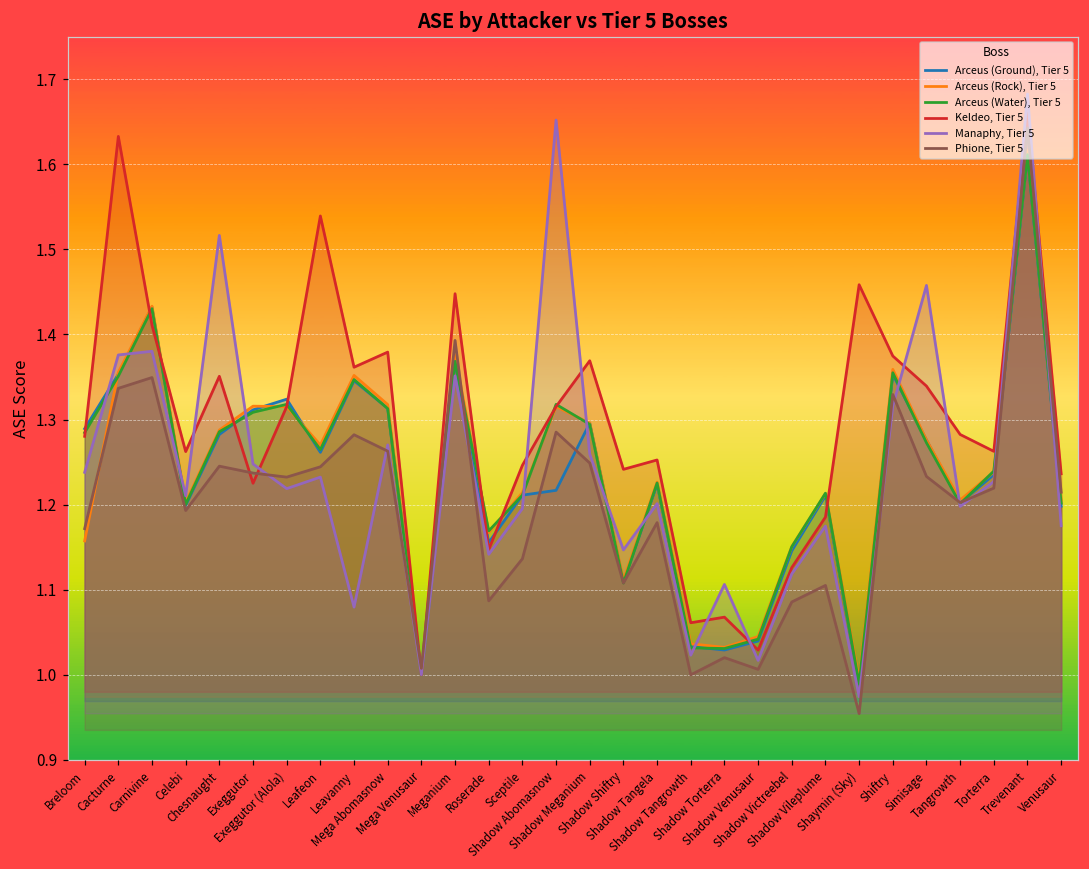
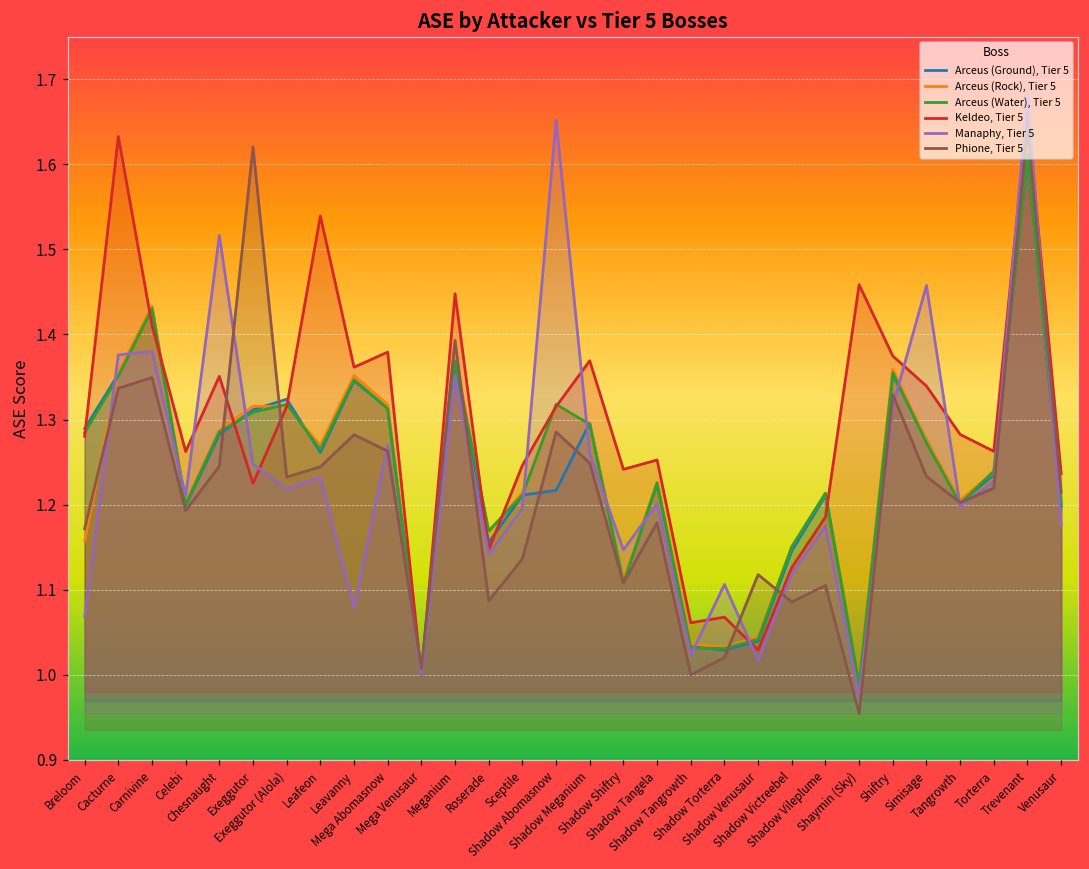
  {
    "Arceus (Ground), Tier 5": {
      "Breloom": 1.29,
      "Exeggutor (Alola)": 1.32,
      "Roserade": 1.16,
      "Shadow Abomasnow": 1.22,
      "Shadow Victreebel": 1.15,
      "Venusaur": 1.20
    },
    "Arceus (Rock), Tier 5": {
      "Breloom": 1.16,
      "Exeggutor": 1.32,
      "Leafeon": 1.27,
      "Leavanny": 1.35,
      "Mega Abomasnow": 1.32,
      "Meganium": 1.38,
      "Shaymin (Sky)": 0.99,
      "Shiftry": 1.36,
      "Venusaur": 1.21
    },
    "Arceus (Water), Tier 5": {
      "Breloom": 1.28,
      "Venusaur": 1.20
    },
    "Keldeo, Tier 5": {
      "Breloom": 1.28,
      "Cacturne": 1.63,
      "Carnivine": 1.41,
      "Celebi": 1.26,
      "Chesnaught": 1.35,
      "Exeggutor": 1.23,
      "Leafeon": 1.54,
      "Leavanny": 1.36,
      "Mega Abomasnow": 1.38,
      "Meganium": 1.45,
      "Roserade": 1.15,
      "Sceptile": 1.25,
      "Shadow Meganium": 1.37,
      "Shadow Shiftry": 1.24,
      "Shadow Tangela": 1.25,
      "Shadow Tangrowth": 1.06,
      "Shadow Torterra": 1.07,
      "Shadow Venusaur": 1.03,
      "Shadow Victreebel": 1.13,
      "Shadow Vileplume": 1.19,
      "Shaymin (Sky)": 1.46,
      "Shiftry": 1.37,
      "Simisage": 1.34,
      "Tangrowth": 1.28,
      "Torterra": 1.26,
      "Venusaur": 1.24
    },
    "Manaphy, Tier 5": {
-     "Breloom": 1.24,
+     "Breloom": 1.07,
      "Cacturne": 1.38,
      "Carnivine": 1.38,
      "Celebi": 1.21,
      "Chesnaught": 1.52,
      "Exeggutor": 1.25,
      "Exeggutor (Alola)": 1.22,
      "Leafeon": 1.23,
      "Leavanny": 1.08,
      "Mega Abomasnow": 1.27,
      "Meganium": 1.35,
      "Roserade": 1.14,
      "Sceptile": 1.20,
      "Shadow Abomasnow": 1.65,
      "Shadow Meganium": 1.26,
      "Shadow Shiftry": 1.15,
      "Shadow Tangela": 1.20,
      "Shadow Tangrowth": 1.02,
      "Shadow Torterra": 1.11,
      "Shadow Venusaur": 1.02,
      "Shadow Victreebel": 1.12,
      "Shadow Vileplume": 1.17,
      "Shaymin (Sky)": 0.97,
      "Shiftry": 1.32,
      "Simisage": 1.46,
      "Torterra": 1.23,
      "Venusaur": 1.18
    },
    "Phione, Tier 5": {
      "Breloom": 1.17,
      "Cacturne": 1.34,
      "Carnivine": 1.35,
      "Celebi": 1.19,
      "Chesnaught": 1.25,
-     "Exeggutor": 1.24,
+     "Exeggutor": 1.62,
      "Exeggutor (Alola)": 1.23,
      "Leafeon": 1.24,
      "Leavanny": 1.28,
      "Mega Abomasnow": 1.26,
      "Mega Venusaur": 1.01,
      "Meganium": 1.39,
      "Roserade": 1.09,
      "Sceptile": 1.14,
      "Shadow Abomasnow": 1.29,
      "Shadow Meganium": 1.25,
      "Shadow Tangela": 1.18,
      "Shadow Tangrowth": 1.00,
      "Shadow Torterra": 1.02,
-     "Shadow Venusaur": 1.01,
+     "Shadow Venusaur": 1.12,
      "Shadow Victreebel": 1.09,
      "Shadow Vileplume": 1.11,
      "Shaymin (Sky)": 0.95,
      "Shiftry": 1.33,
      "Simisage": 1.23,
      "Torterra": 1.22,
      "Venusaur": 1.21
    }
  }
